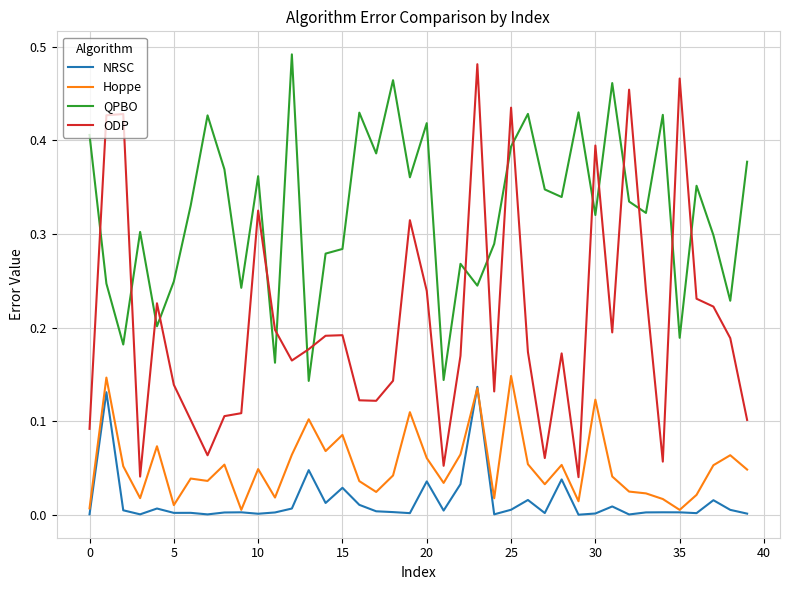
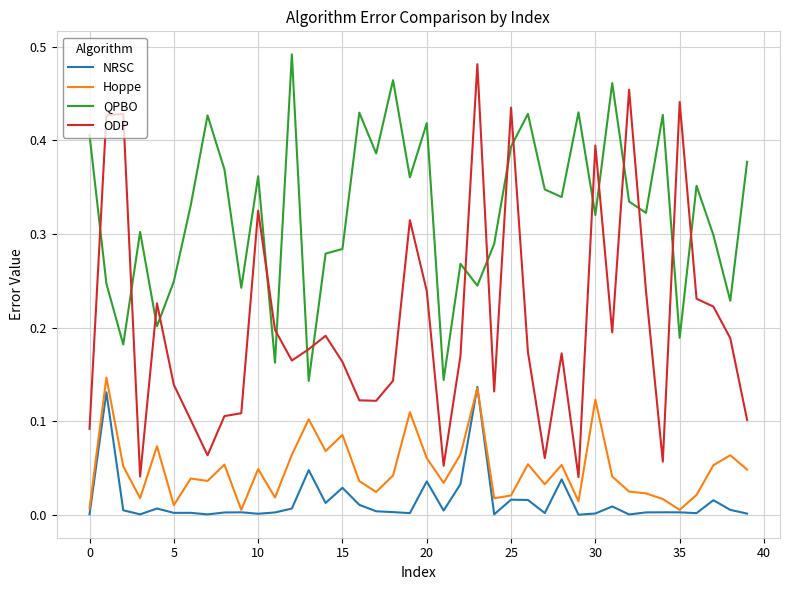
  {
    "NRSC": {
      "0": 0.00,
      "5": 0.00,
      "10": 0.00,
      "15": 0.03,
      "20": 0.04,
-     "25": 0.01,
+     "25": 0.02,
      "30": 0.00
    },
    "Hoppe": {
      "0": 0.01,
      "5": 0.01,
      "10": 0.05,
      "15": 0.09,
      "20": 0.06,
-     "25": 0.15,
+     "25": 0.02,
      "30": 0.12
    },
    "QPBO": {
      "5": 0.25,
      "10": 0.36,
      "15": 0.28,
      "20": 0.42,
      "25": 0.39,
      "30": 0.32,
      "35": 0.19
    },
    "ODP": {
      "0": 0.09,
      "5": 0.14,
      "10": 0.33,
-     "15": 0.19,
+     "15": 0.16,
      "20": 0.24,
      "25": 0.43,
      "30": 0.39,
-     "35": 0.47
+     "35": 0.44
    }
  }
